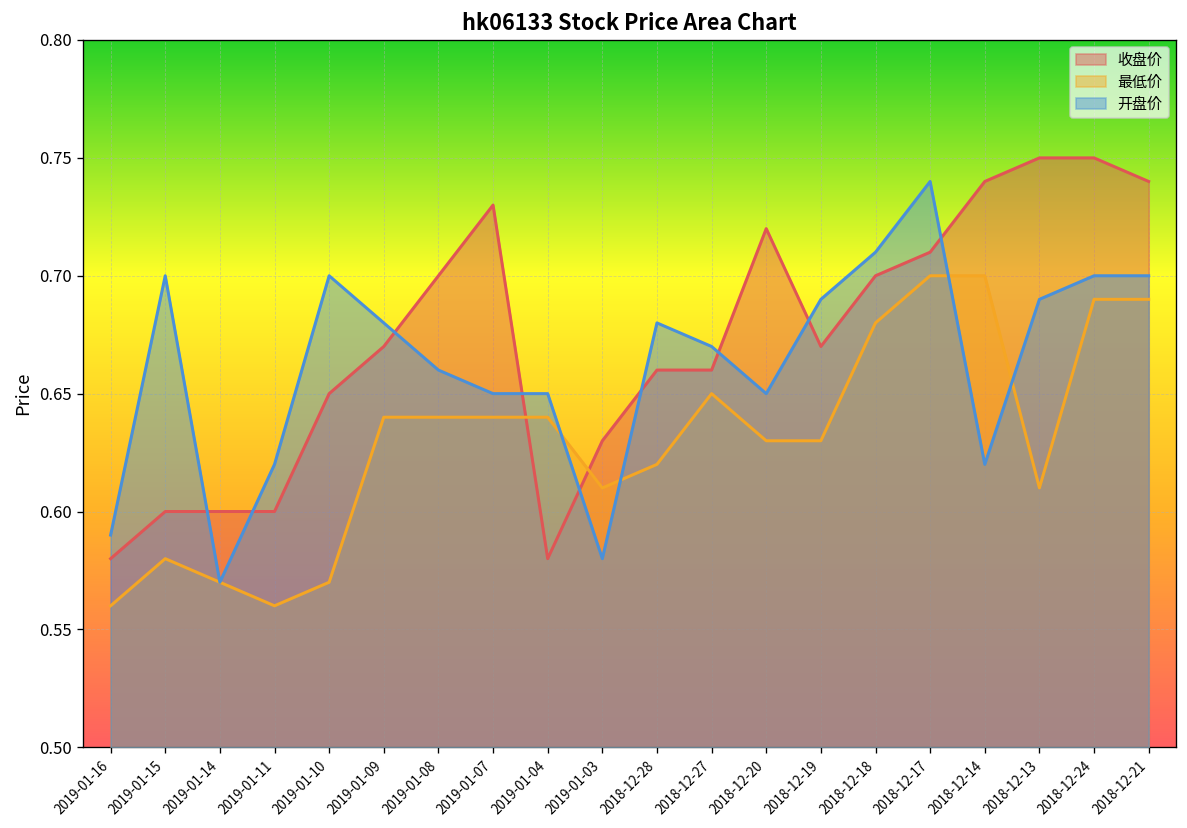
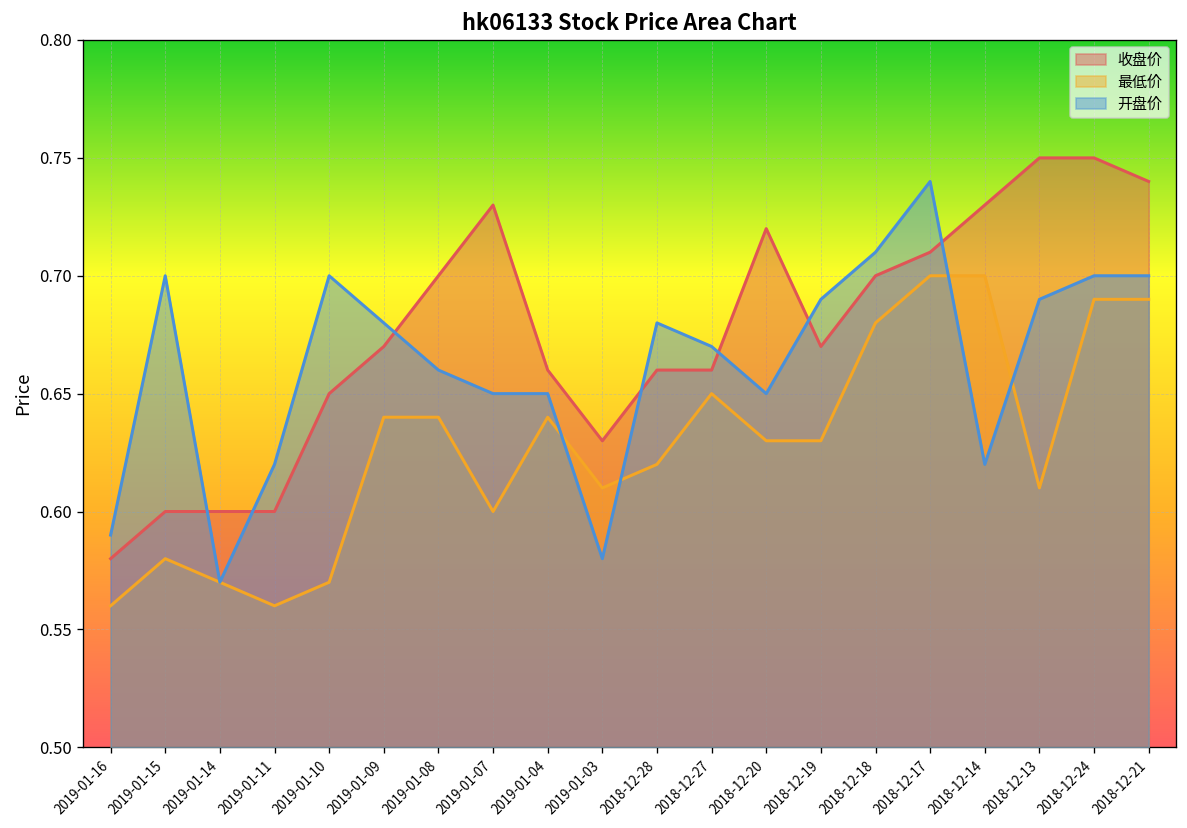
  {
    "收盘价": {
      "2019-01-16": 0.58,
      "2019-01-15": 0.60,
      "2019-01-14": 0.60,
      "2019-01-11": 0.60,
      "2019-01-10": 0.65,
      "2019-01-09": 0.67,
      "2019-01-08": 0.70,
      "2019-01-07": 0.73,
-     "2019-01-04": 0.58,
+     "2019-01-04": 0.66,
      "2019-01-03": 0.63,
      "2018-12-28": 0.66,
      "2018-12-27": 0.66,
      "2018-12-20": 0.72,
      "2018-12-19": 0.67,
      "2018-12-18": 0.70,
      "2018-12-17": 0.71,
-     "2018-12-14": 0.74,
+     "2018-12-14": 0.73,
      "2018-12-13": 0.75,
      "2018-12-24": 0.75,
      "2018-12-21": 0.74
    },
    "最低价": {
      "2019-01-16": 0.56,
      "2019-01-15": 0.58,
      "2019-01-11": 0.56,
      "2019-01-10": 0.57,
      "2019-01-09": 0.64,
      "2019-01-08": 0.64,
-     "2019-01-07": 0.64,
+     "2019-01-07": 0.60,
      "2019-01-04": 0.64,
      "2019-01-03": 0.61,
      "2018-12-28": 0.62,
      "2018-12-27": 0.65,
      "2018-12-20": 0.63,
      "2018-12-19": 0.63,
      "2018-12-18": 0.68,
      "2018-12-17": 0.70,
      "2018-12-14": 0.70,
      "2018-12-13": 0.61,
      "2018-12-24": 0.69,
      "2018-12-21": 0.69
    },
    "开盘价": {
      "2019-01-16": 0.59,
      "2019-01-15": 0.70,
      "2019-01-11": 0.62,
      "2019-01-10": 0.70,
      "2019-01-09": 0.68,
      "2019-01-08": 0.66,
      "2019-01-07": 0.65,
      "2019-01-04": 0.65,
      "2019-01-03": 0.58,
      "2018-12-28": 0.68,
      "2018-12-27": 0.67,
      "2018-12-20": 0.65,
      "2018-12-19": 0.69,
      "2018-12-18": 0.71,
      "2018-12-17": 0.74,
      "2018-12-14": 0.62,
      "2018-12-13": 0.69,
      "2018-12-24": 0.70,
      "2018-12-21": 0.70
    }
  }
